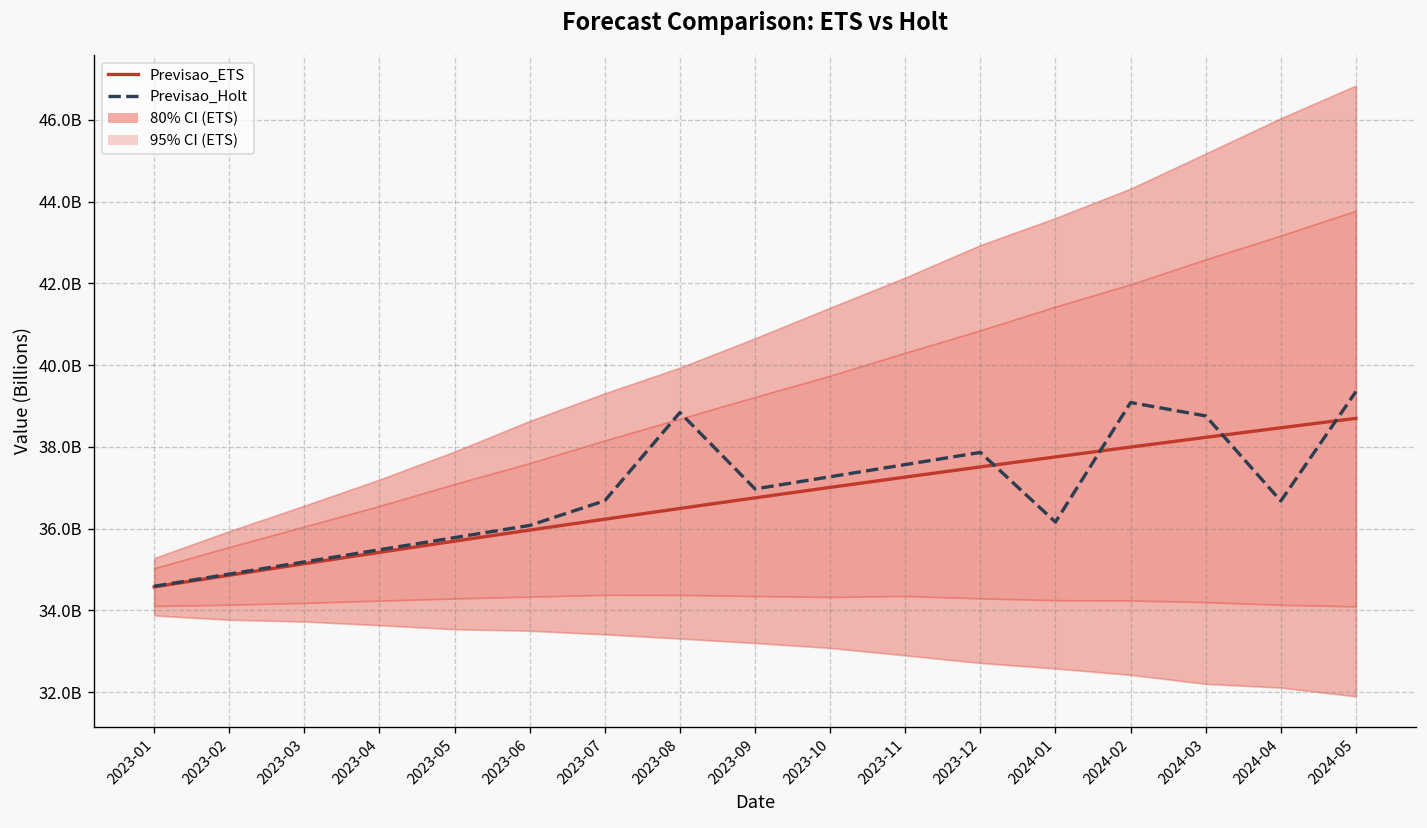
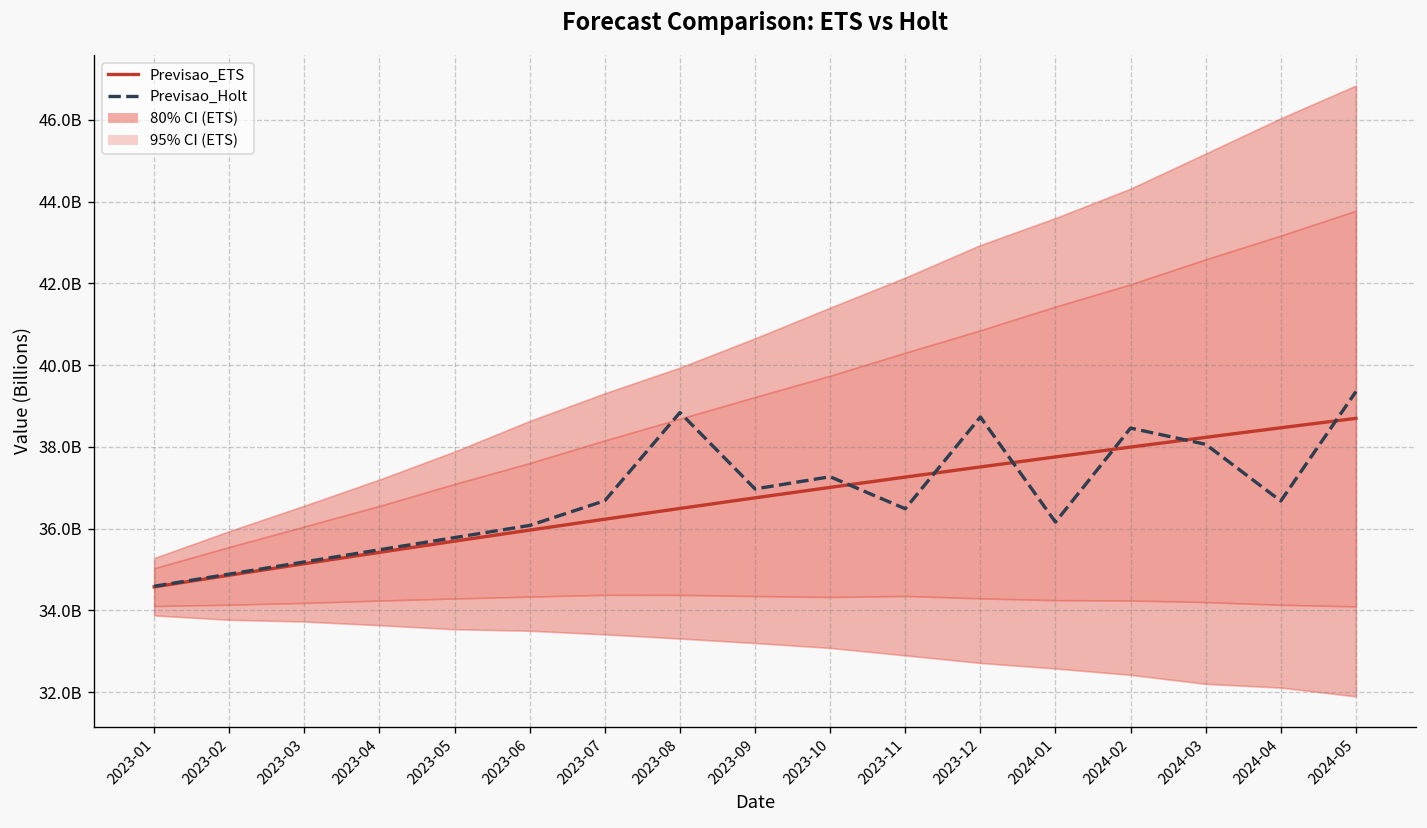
  {
    "Previsao_Holt": {
      "2023-05": 35800000000,
      "2023-06": 36100000000,
      "2023-07": 36700000000,
      "2023-08": 38800000000,
      "2023-09": 37000000000,
      "2023-10": 37300000000,
-     "2023-11": 37600000000,
-     "2023-12": 37900000000,
+     "2023-11": 36500000000,
+     "2023-12": 38700000000,
      "2024-01": 36200000000,
-     "2024-02": 39100000000,
-     "2024-03": 38800000000,
+     "2024-02": 38500000000,
+     "2024-03": 38100000000,
      "2024-04": 36700000000,
      "2024-05": 39400000000
    }
  }
